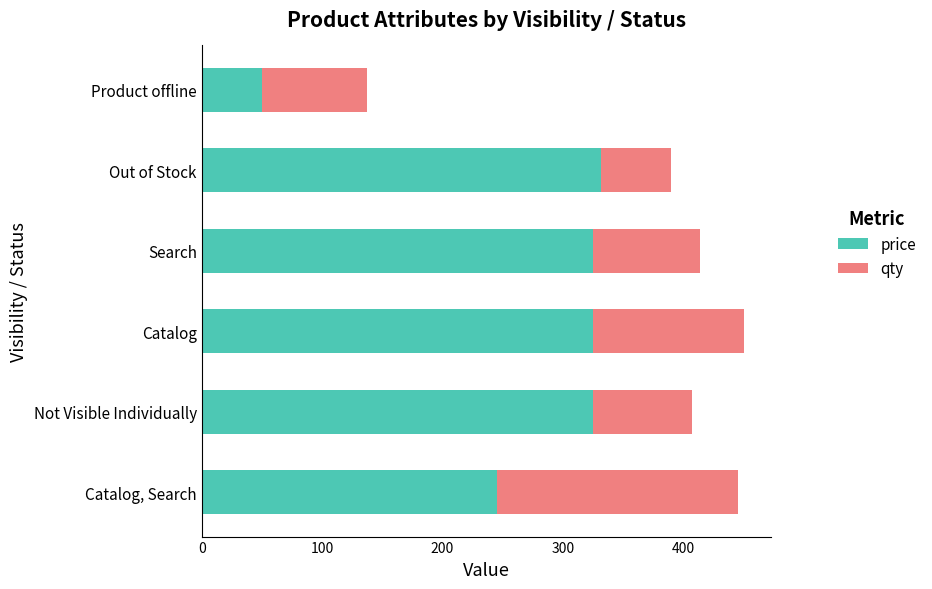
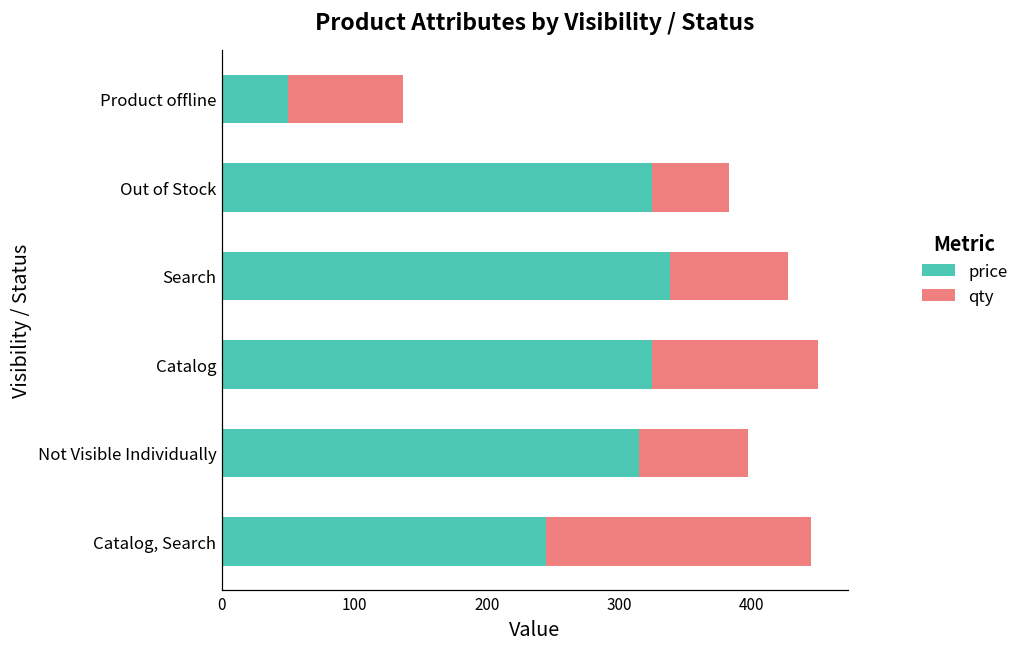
  {
    "price": {
      "Product offline": 50,
-     "Out of Stock": 332,
-     "Search": 325,
+     "Out of Stock": 325,
+     "Search": 338,
      "Catalog": 325,
-     "Not Visible Individually": 325,
+     "Not Visible Individually": 315,
      "Catalog, Search": 245
    },
    "qty": {
      "Product offline": 87,
      "Out of Stock": 58,
      "Search": 89,
      "Catalog": 125,
      "Not Visible Individually": 82,
      "Catalog, Search": 200
    }
  }
